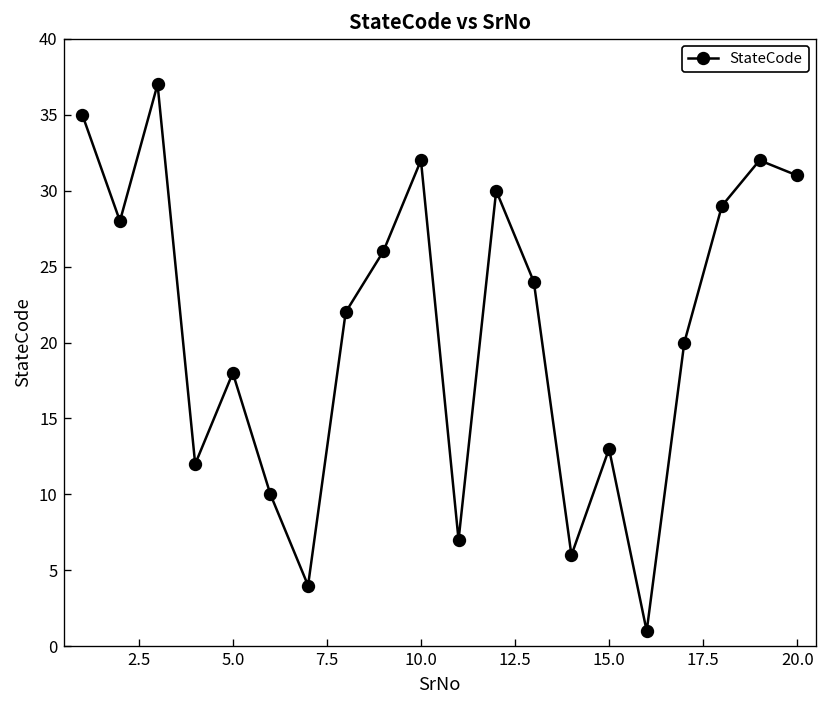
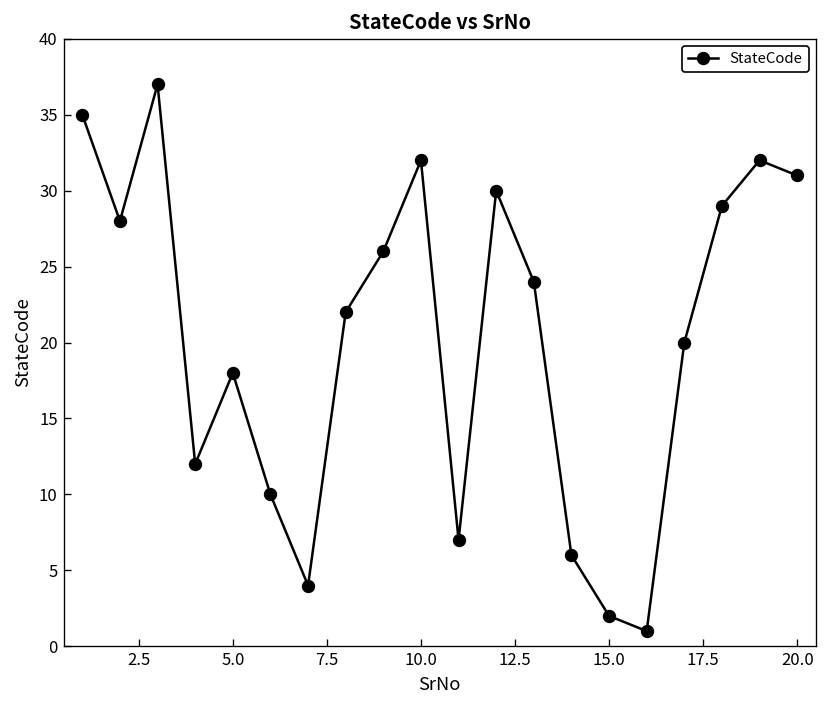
  {
    "5.0": 18,
    "10.0": 32,
-   "15.0": 13,
+   "15.0": 2,
    "20.0": 31
  }
